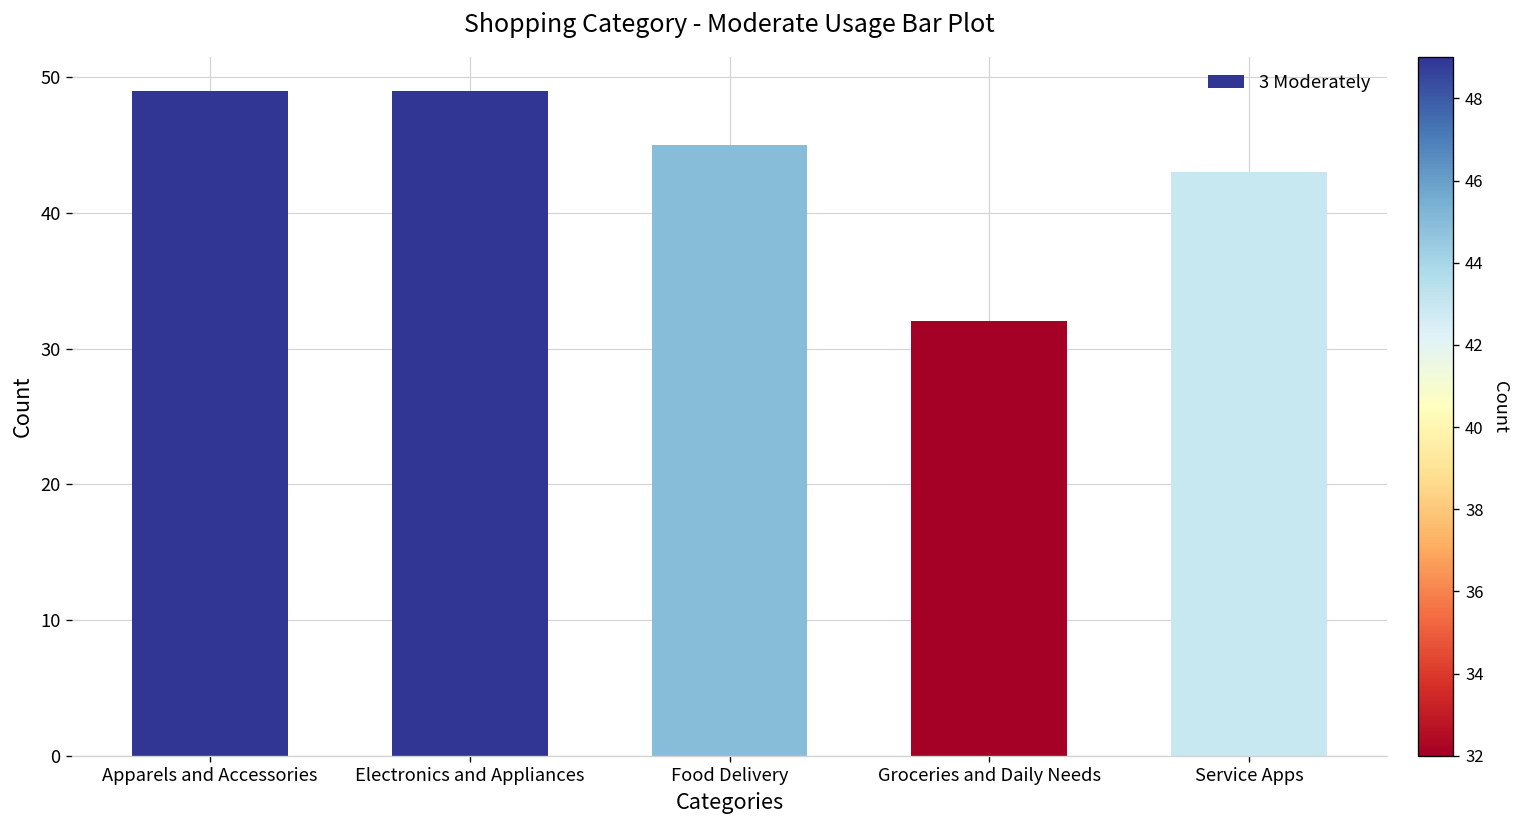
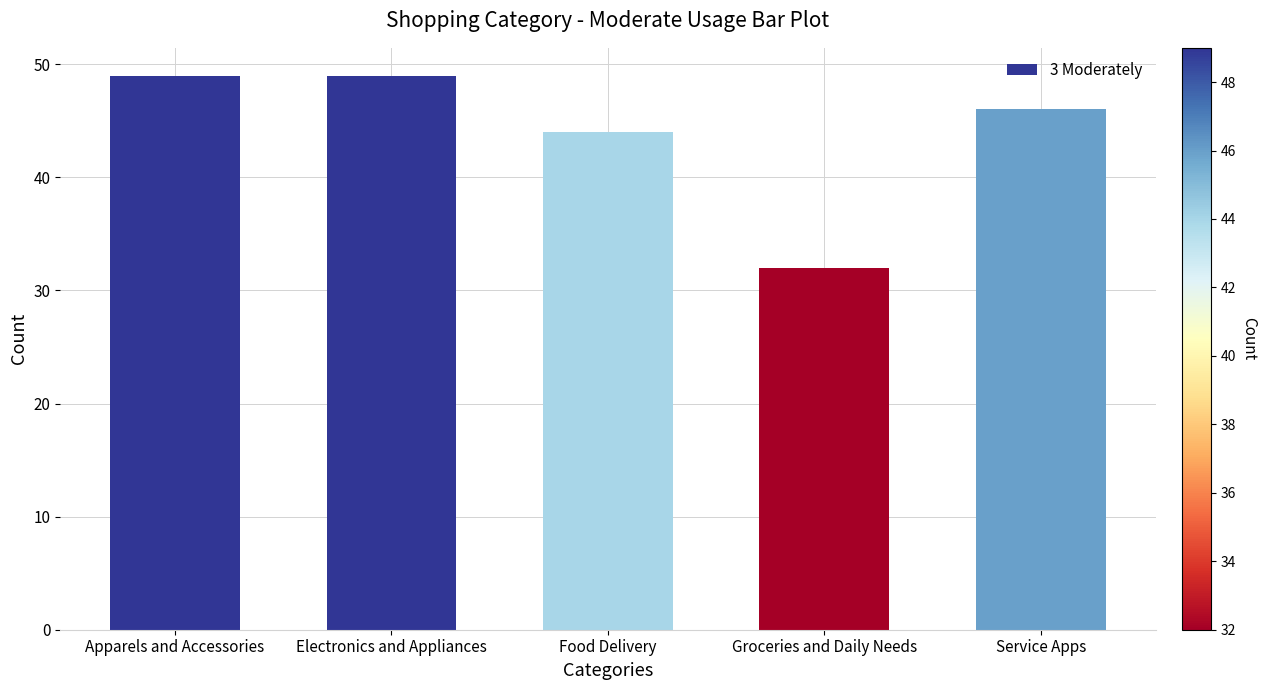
  {
    "Apparels and Accessories": 49,
    "Electronics and Appliances": 49,
-   "Food Delivery": 45,
+   "Food Delivery": 44,
    "Groceries and Daily Needs": 32,
-   "Service Apps": 43
+   "Service Apps": 46
  }
